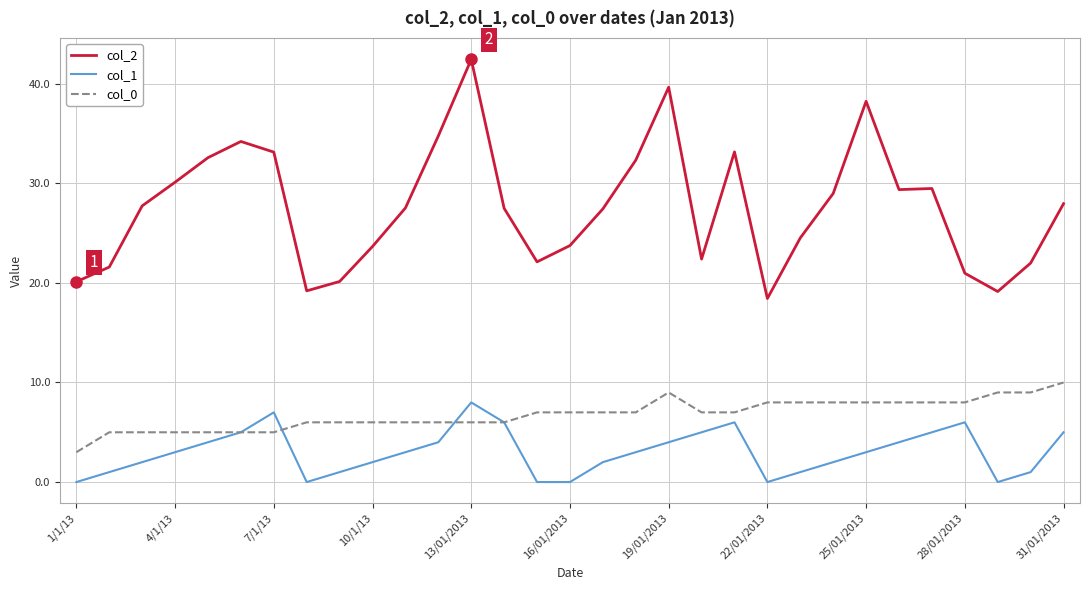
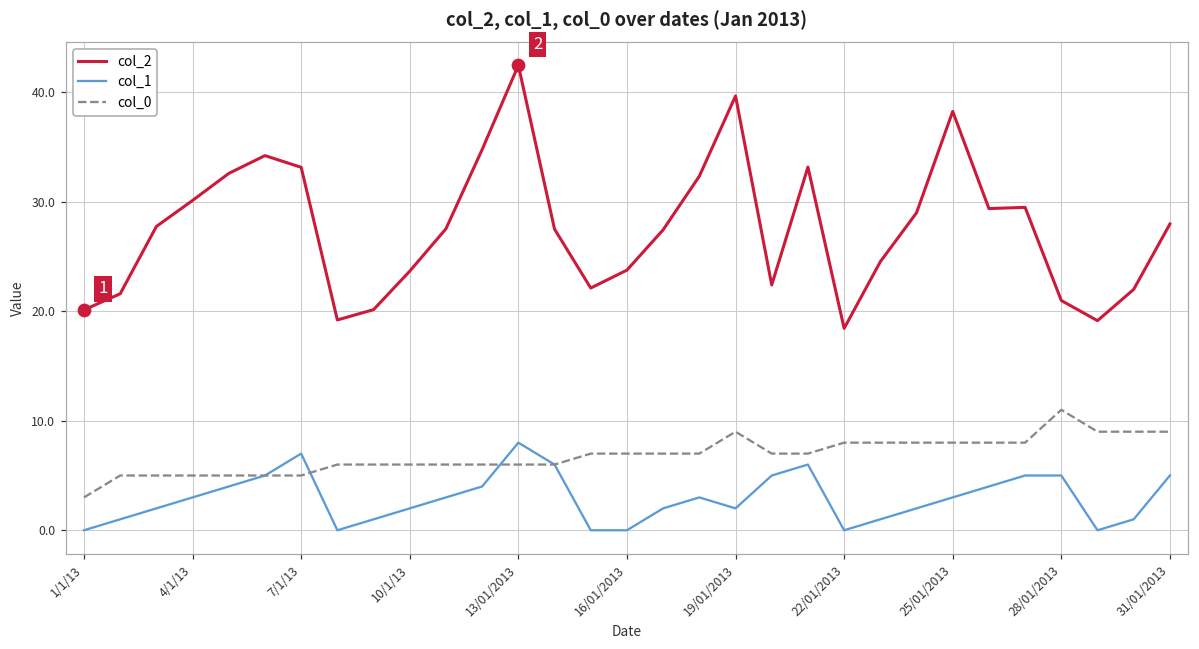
  {
    "col_1": {
      "1/1/13": 0,
      "4/1/13": 3,
      "7/1/13": 7,
      "10/1/13": 2,
      "13/01/2013": 8,
      "16/01/2013": 0,
-     "19/01/2013": 4,
+     "19/01/2013": 2,
      "22/01/2013": 0,
      "25/01/2013": 3,
-     "28/01/2013": 6,
+     "28/01/2013": 5,
      "31/01/2013": 5
    },
    "col_0": {
      "1/1/13": 3,
      "4/1/13": 5,
      "7/1/13": 5,
      "10/1/13": 6,
      "13/01/2013": 6,
      "16/01/2013": 7,
      "19/01/2013": 9,
      "22/01/2013": 8,
      "25/01/2013": 8,
-     "28/01/2013": 8,
-     "31/01/2013": 10
+     "28/01/2013": 11,
+     "31/01/2013": 9
    }
  }
